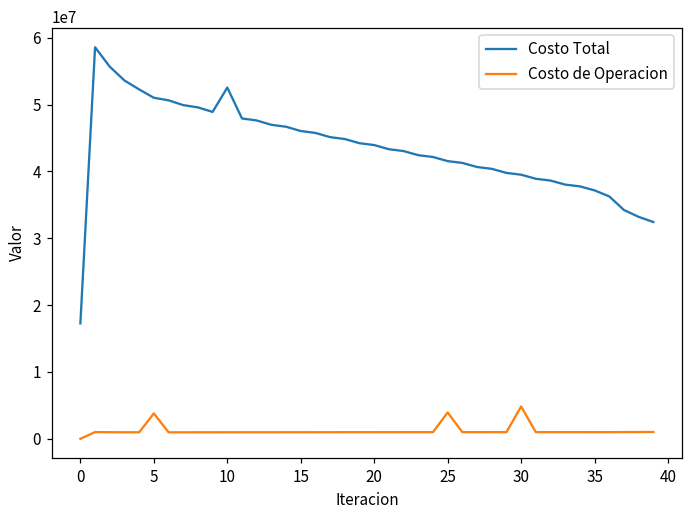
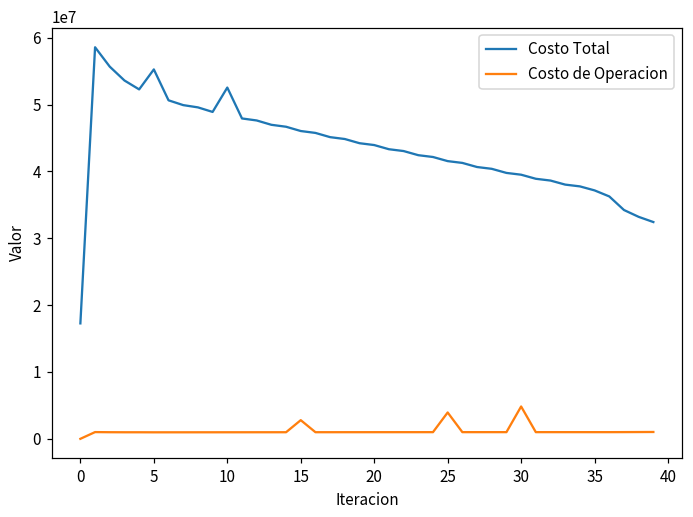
  {
    "Costo Total": {
      "0": 17000000,
-     "5": 51000000,
+     "5": 55000000,
      "10": 53000000,
      "15": 46000000,
      "20": 44000000,
      "25": 42000000,
      "30": 40000000,
      "35": 37000000
    },
    "Costo de Operacion": {
      "0": 0,
-     "5": 4000000,
+     "5": 1000000,
      "10": 1000000,
-     "15": 1000000,
+     "15": 3000000,
      "20": 1000000,
      "25": 4000000,
      "30": 5000000,
      "35": 1000000
    }
  }
